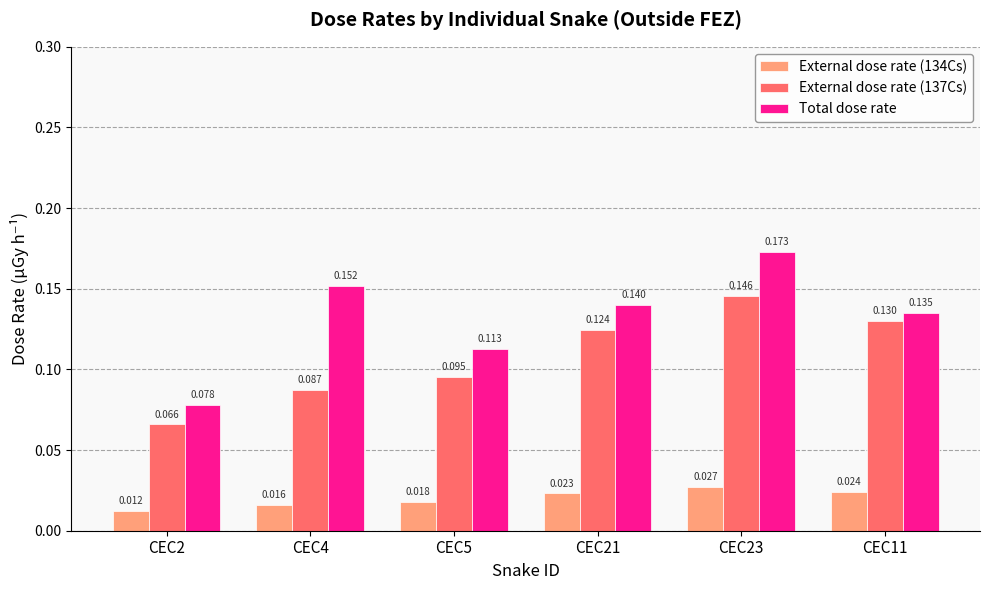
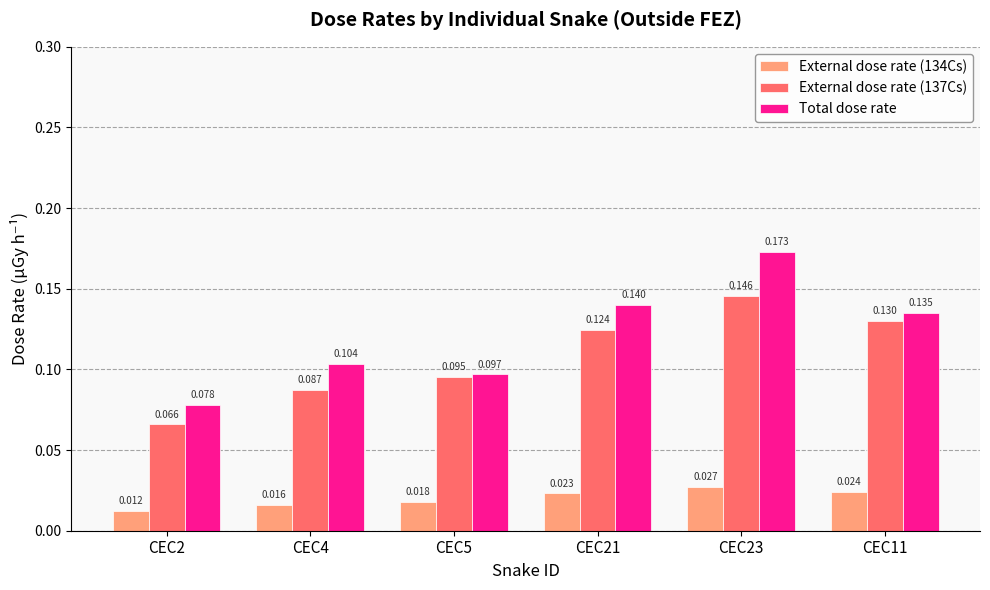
  {
    "Total dose rate": {
      "CEC2": 0.078,
-     "CEC4": 0.152,
-     "CEC5": 0.113,
+     "CEC4": 0.104,
+     "CEC5": 0.097,
      "CEC21": 0.140,
      "CEC23": 0.173,
      "CEC11": 0.135
    }
  }
